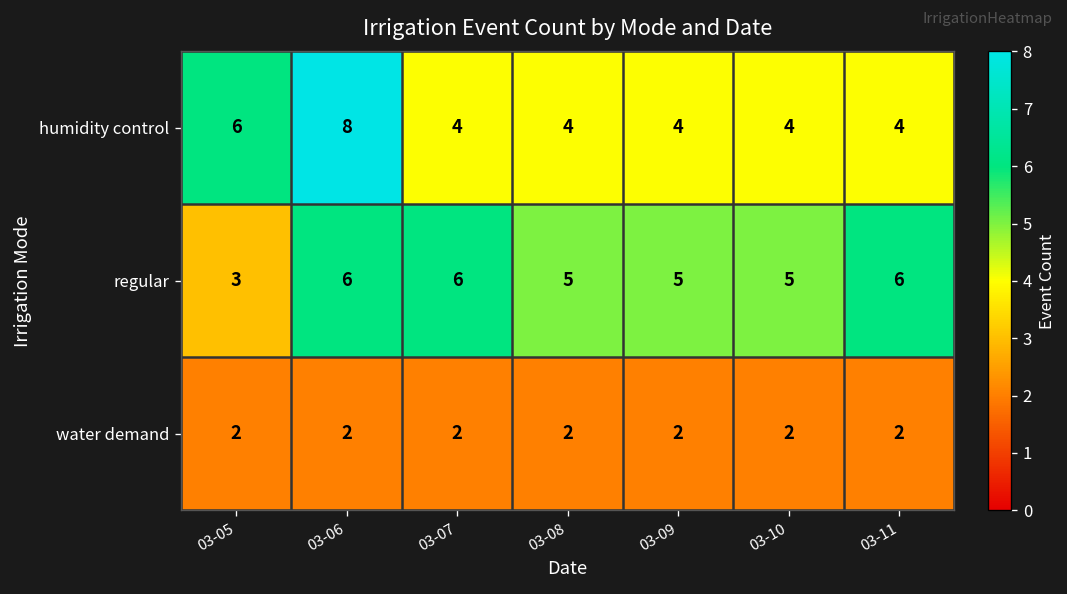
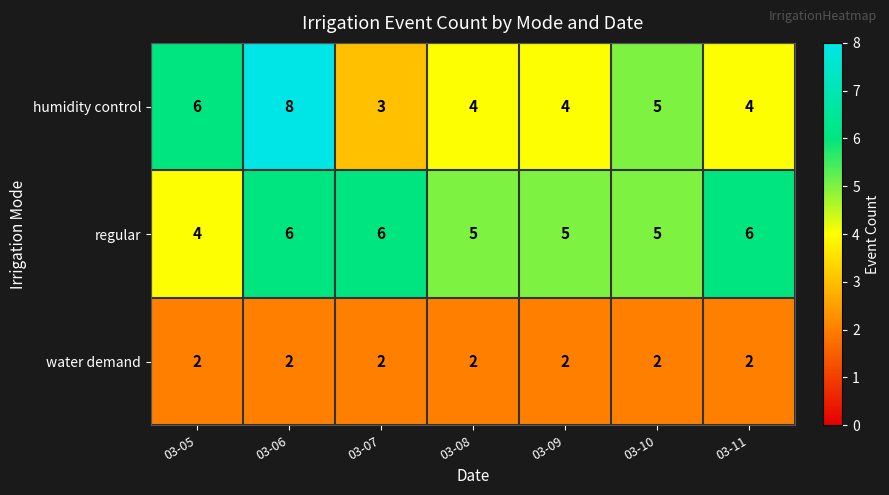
  {
    "humidity control": {
      "03-05": 6,
      "03-06": 8,
-     "03-07": 4,
+     "03-07": 3,
      "03-08": 4,
      "03-09": 4,
-     "03-10": 4,
+     "03-10": 5,
      "03-11": 4
    },
    "regular": {
-     "03-05": 3,
+     "03-05": 4,
      "03-06": 6,
      "03-07": 6,
      "03-08": 5,
      "03-09": 5,
      "03-10": 5,
      "03-11": 6
    },
    "water demand": {
      "03-05": 2,
      "03-06": 2,
      "03-07": 2,
      "03-08": 2,
      "03-09": 2,
      "03-10": 2,
      "03-11": 2
    }
  }
